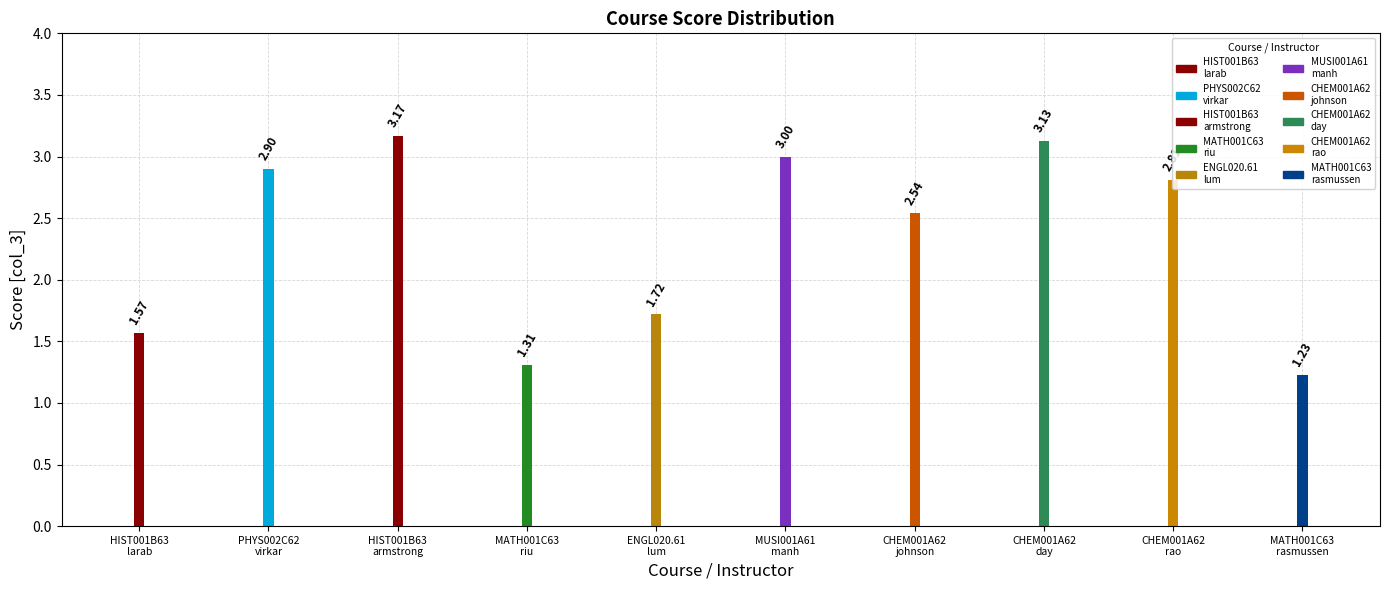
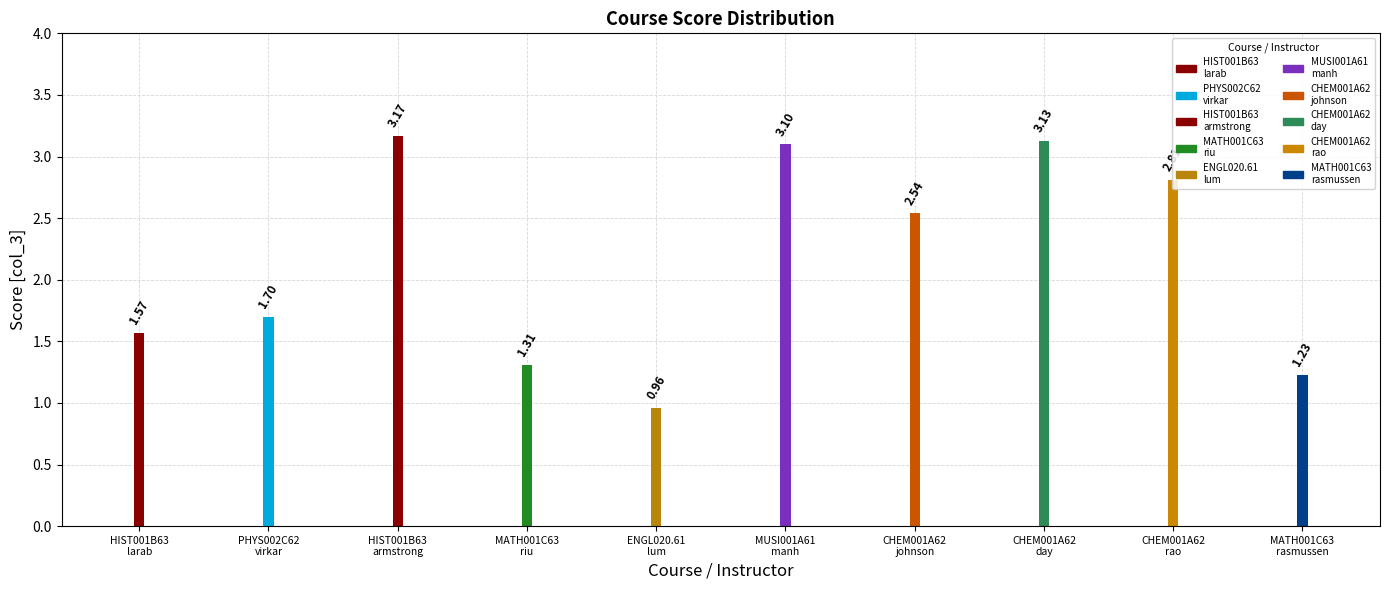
  {
    "HIST001B63 larab": 1.57,
-   "PHYS002C62 virkar": 2.90,
+   "PHYS002C62 virkar": 1.70,
    "HIST001B63 armstrong": 3.17,
    "MATH001C63 riu": 1.31,
-   "ENGL020.61 lum": 1.72,
-   "MUSI001A61 manh": 3.00,
+   "ENGL020.61 lum": 0.96,
+   "MUSI001A61 manh": 3.10,
    "CHEM001A62 johnson": 2.54,
    "CHEM001A62 day": 3.13,
    "MATH001C63 rasmussen": 1.23
  }
